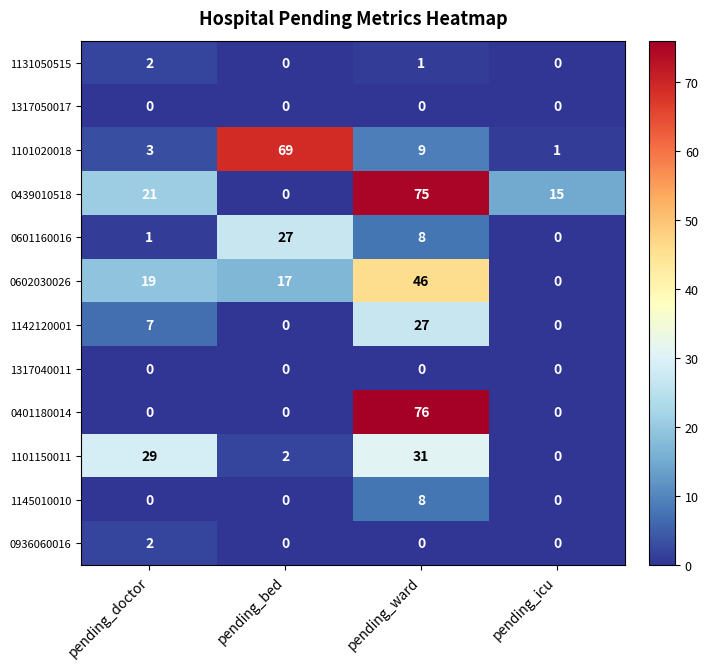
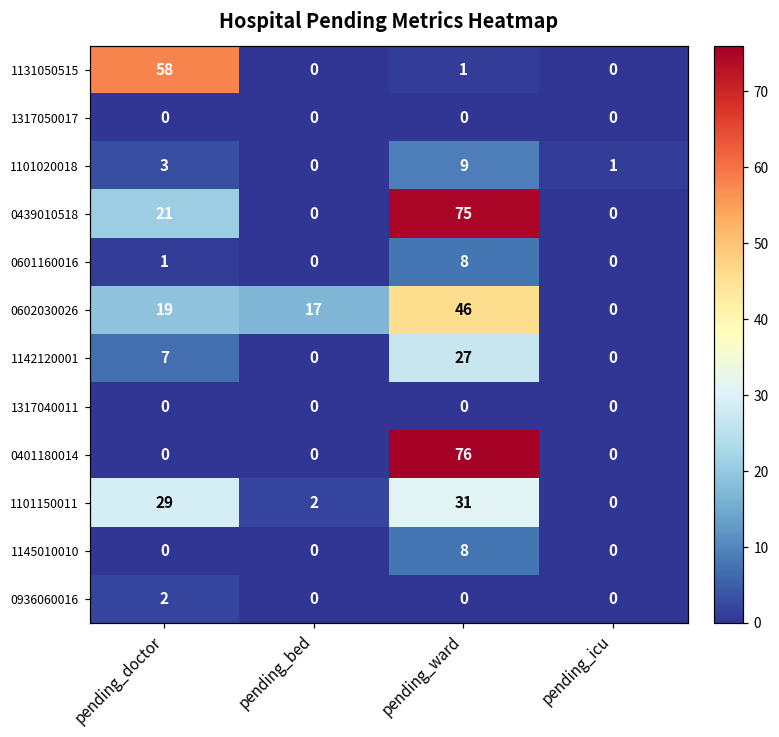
  {
    "1131050515": {
-     "pending_doctor": 2,
+     "pending_doctor": 58,
      "pending_bed": 0,
      "pending_ward": 1,
      "pending_icu": 0
    },
    "1317050017": {
      "pending_doctor": 0,
      "pending_bed": 0,
      "pending_ward": 0,
      "pending_icu": 0
    },
    "1101020018": {
      "pending_doctor": 3,
-     "pending_bed": 69,
+     "pending_bed": 0,
      "pending_ward": 9,
      "pending_icu": 1
    },
    "0439010518": {
      "pending_doctor": 21,
      "pending_bed": 0,
      "pending_ward": 75,
-     "pending_icu": 15
+     "pending_icu": 0
    },
    "0601160016": {
      "pending_doctor": 1,
-     "pending_bed": 27,
+     "pending_bed": 0,
      "pending_ward": 8,
      "pending_icu": 0
    },
    "0602030026": {
      "pending_doctor": 19,
      "pending_bed": 17,
      "pending_ward": 46,
      "pending_icu": 0
    },
    "1142120001": {
      "pending_doctor": 7,
      "pending_bed": 0,
      "pending_ward": 27,
      "pending_icu": 0
    },
    "1317040011": {
      "pending_doctor": 0,
      "pending_bed": 0,
      "pending_ward": 0,
      "pending_icu": 0
    },
    "0401180014": {
      "pending_doctor": 0,
      "pending_bed": 0,
      "pending_ward": 76,
      "pending_icu": 0
    },
    "1101150011": {
      "pending_doctor": 29,
      "pending_bed": 2,
      "pending_ward": 31,
      "pending_icu": 0
    },
    "1145010010": {
      "pending_doctor": 0,
      "pending_bed": 0,
      "pending_ward": 8,
      "pending_icu": 0
    },
    "0936060016": {
      "pending_doctor": 2,
      "pending_bed": 0,
      "pending_ward": 0,
      "pending_icu": 0
    }
  }
